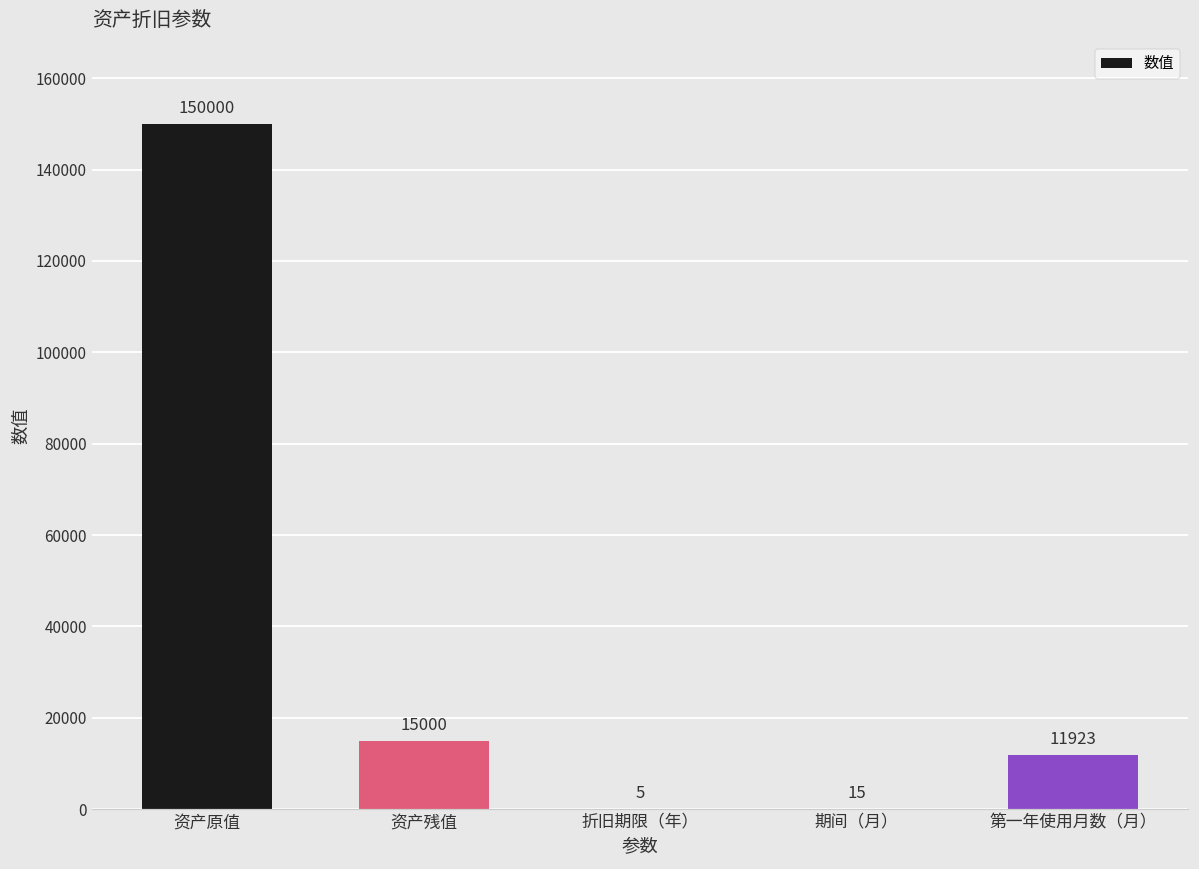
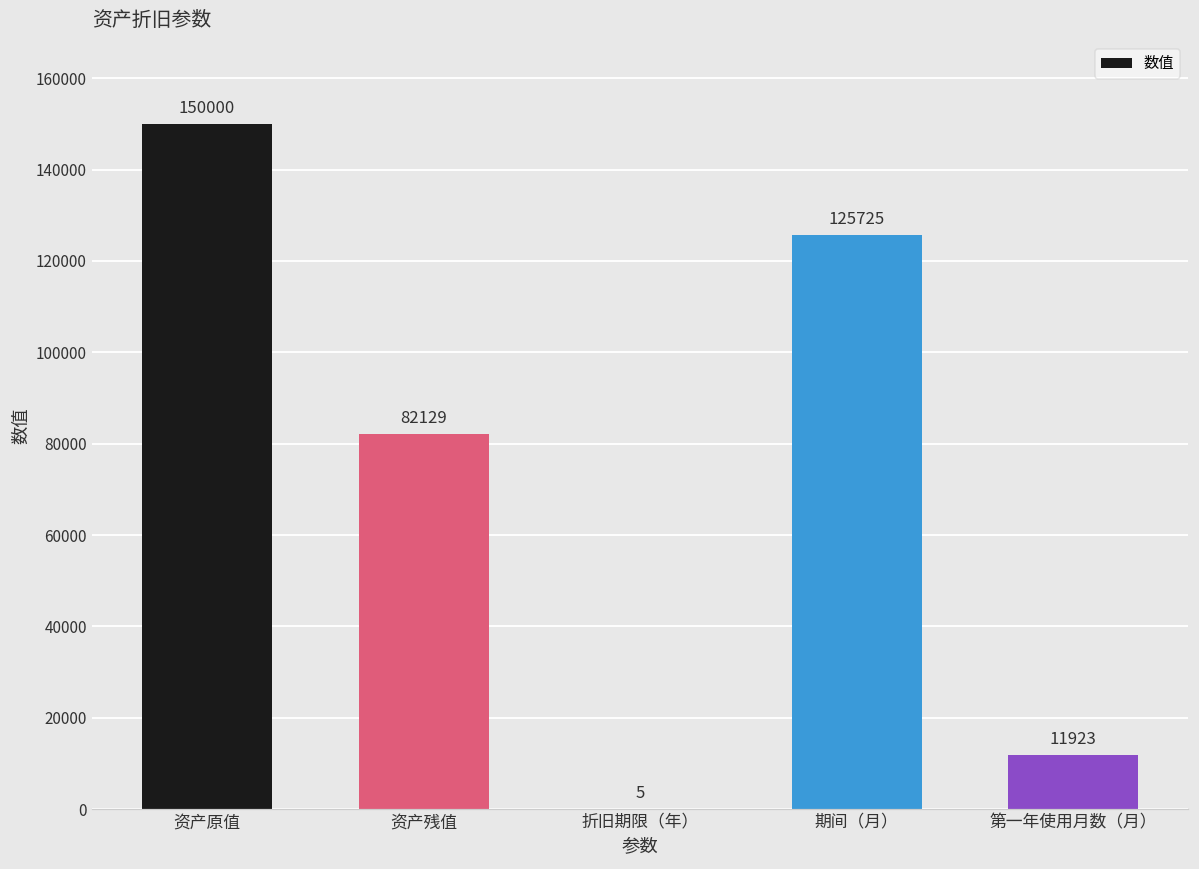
  {
    "资产原值": 150000,
-   "资产残值": 15000,
+   "资产残值": 82129,
    "折旧期限（年）": 5,
-   "期间（月）": 15,
+   "期间（月）": 125725,
    "第一年使用月数（月）": 11923
  }
